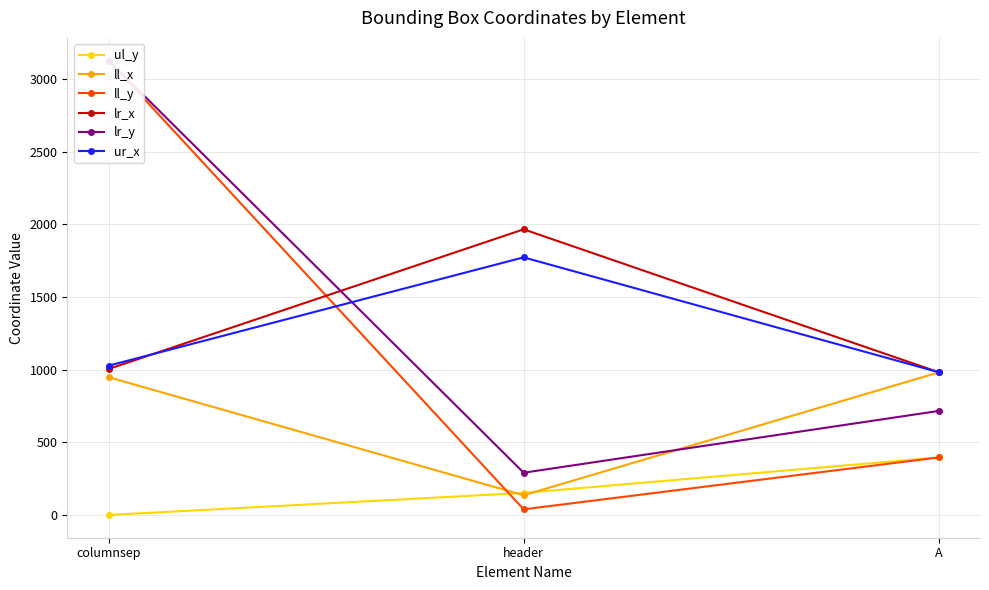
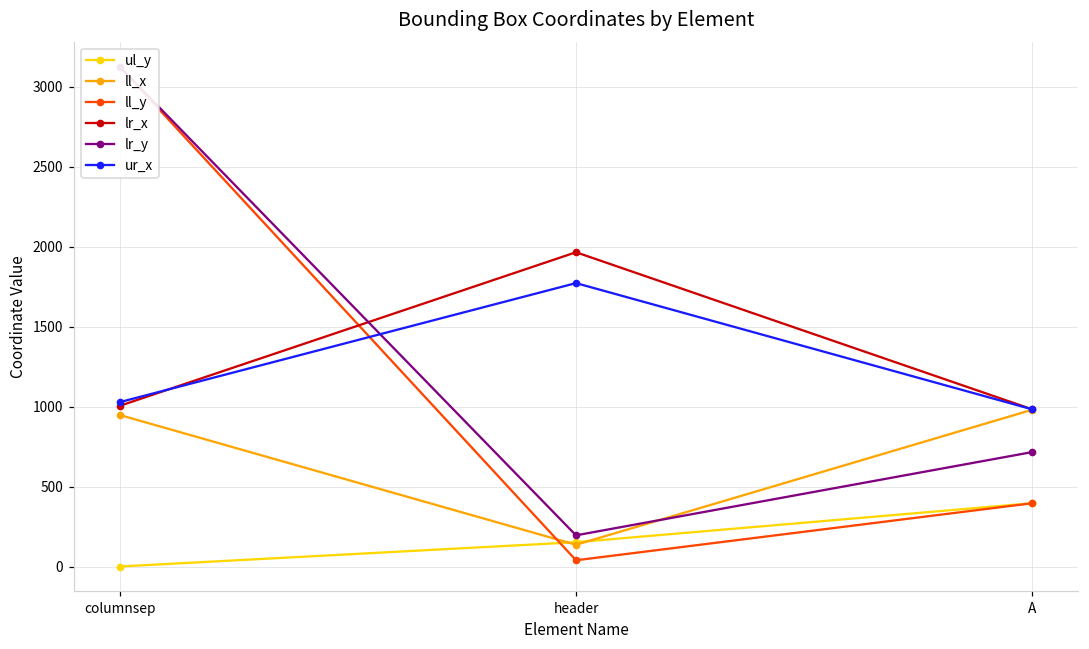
  {
    "ll_y": {
      "header": 40
    },
    "lr_x": {
      "columnsep": 1010,
      "header": 1970
    },
    "lr_y": {
-     "header": 290,
+     "header": 200,
      "A": 720
    },
    "ur_x": {
      "columnsep": 1030,
      "header": 1770
    }
  }
